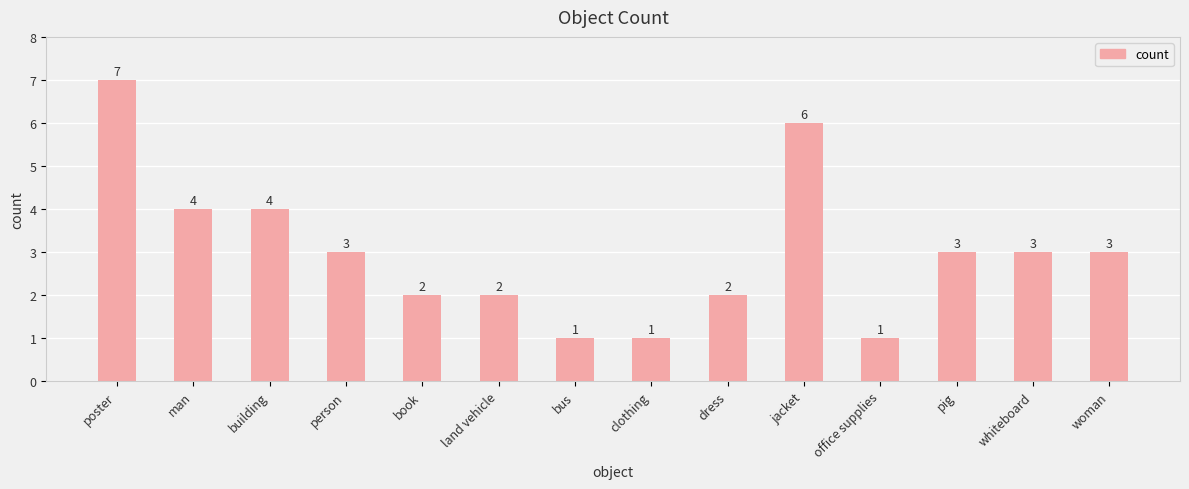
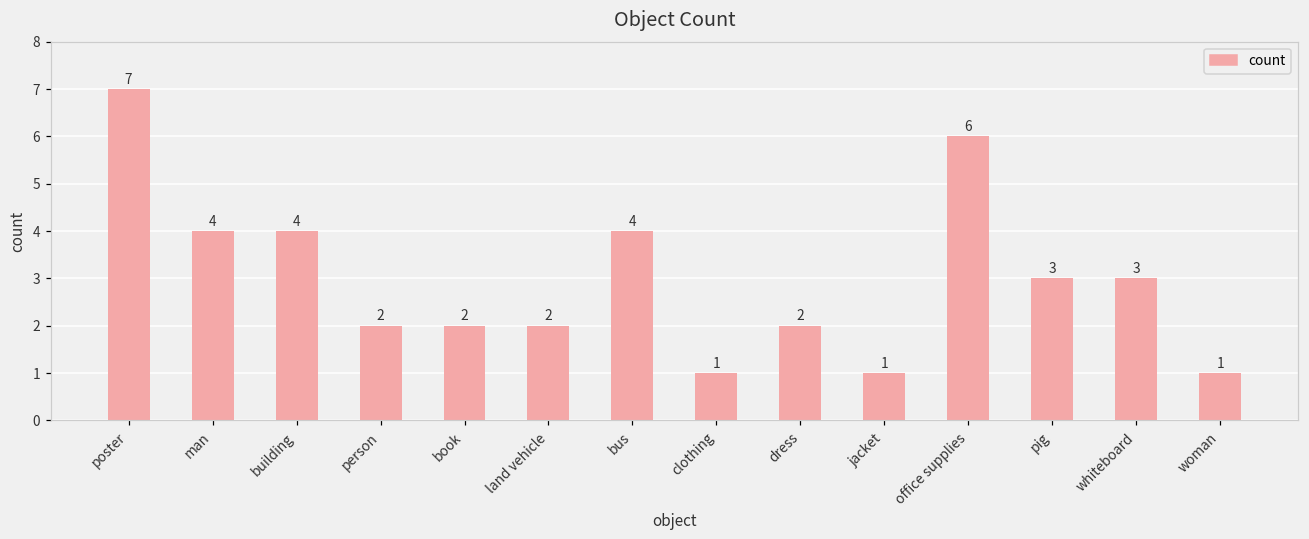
  {
    "poster": 7,
    "man": 4,
    "building": 4,
-   "person": 3,
+   "person": 2,
    "book": 2,
    "land vehicle": 2,
-   "bus": 1,
+   "bus": 4,
    "clothing": 1,
    "dress": 2,
-   "jacket": 6,
-   "office supplies": 1,
+   "jacket": 1,
+   "office supplies": 6,
    "pig": 3,
    "whiteboard": 3,
-   "woman": 3
+   "woman": 1
  }
